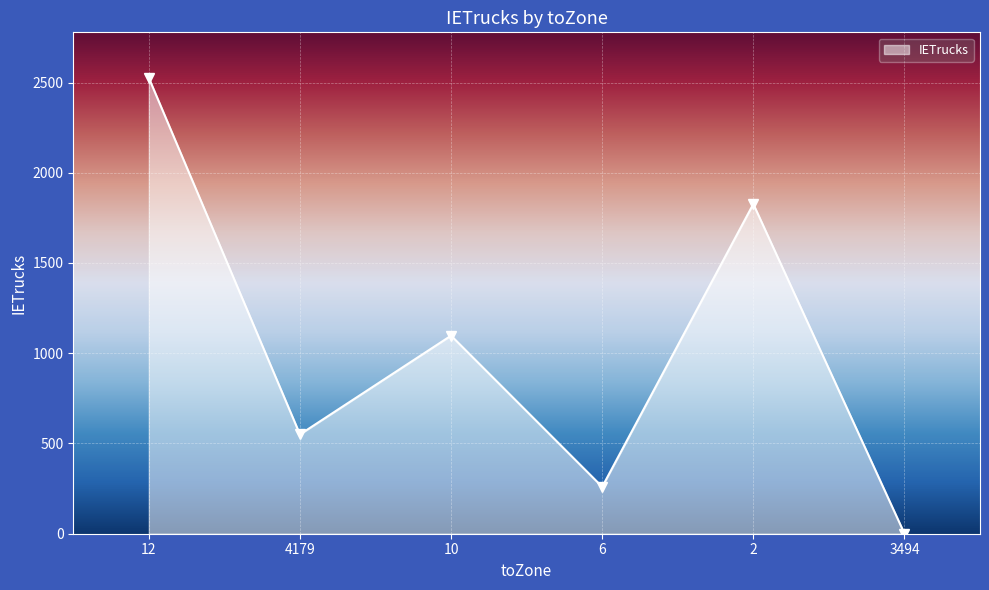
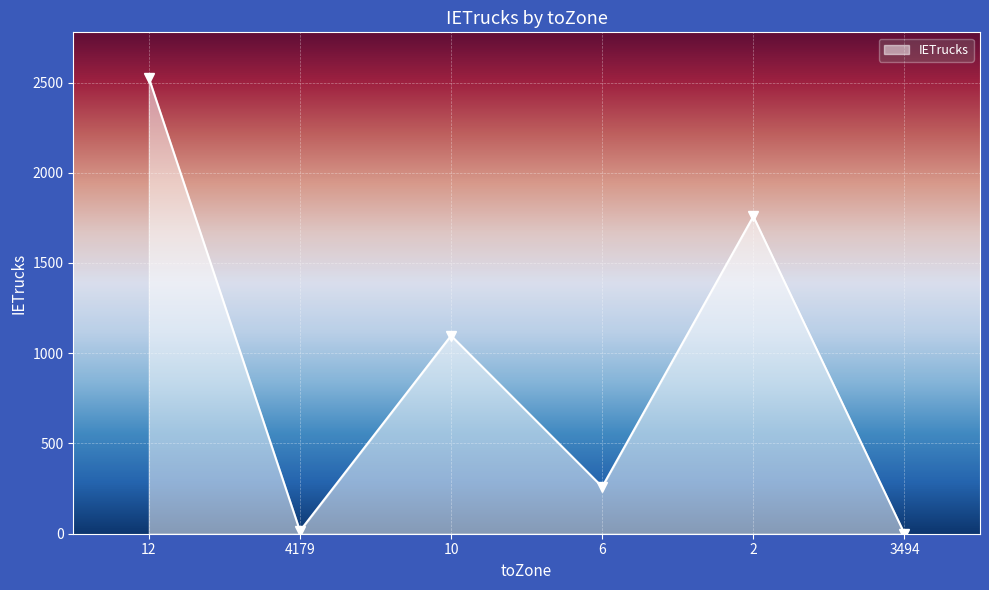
  {
    "12": 2530,
-   "4179": 550,
+   "4179": 20,
    "10": 1100,
    "6": 260,
-   "2": 1830,
+   "2": 1760,
    "3494": 0
  }
